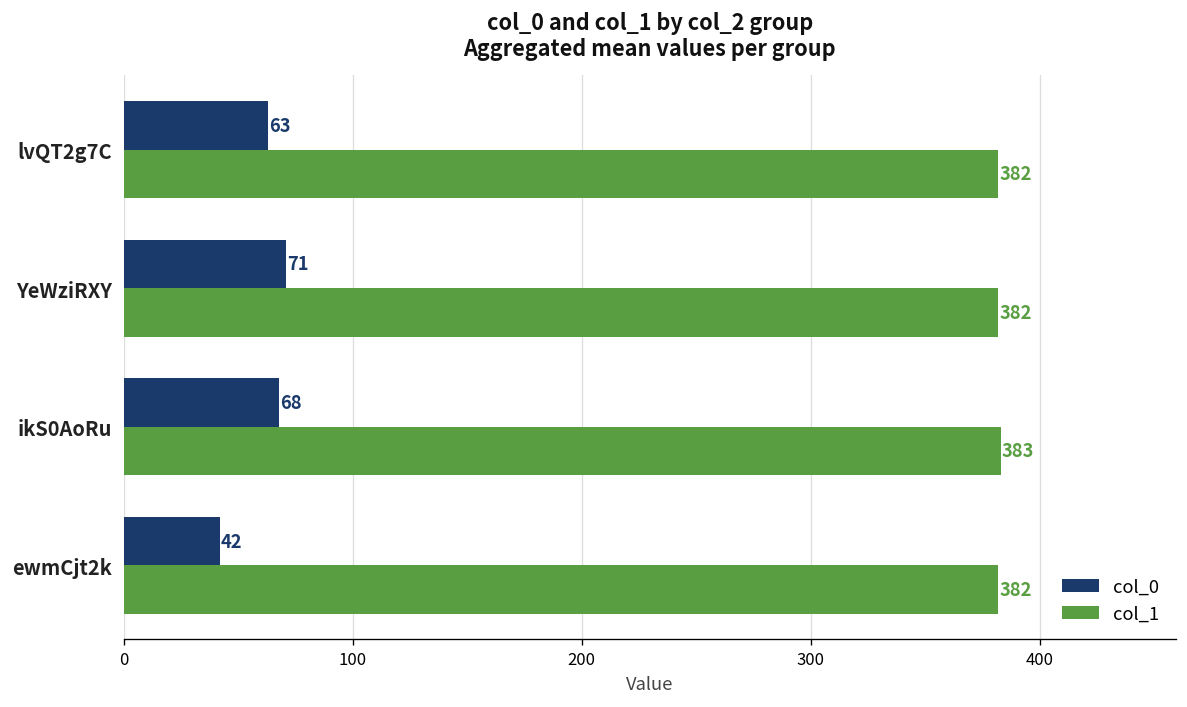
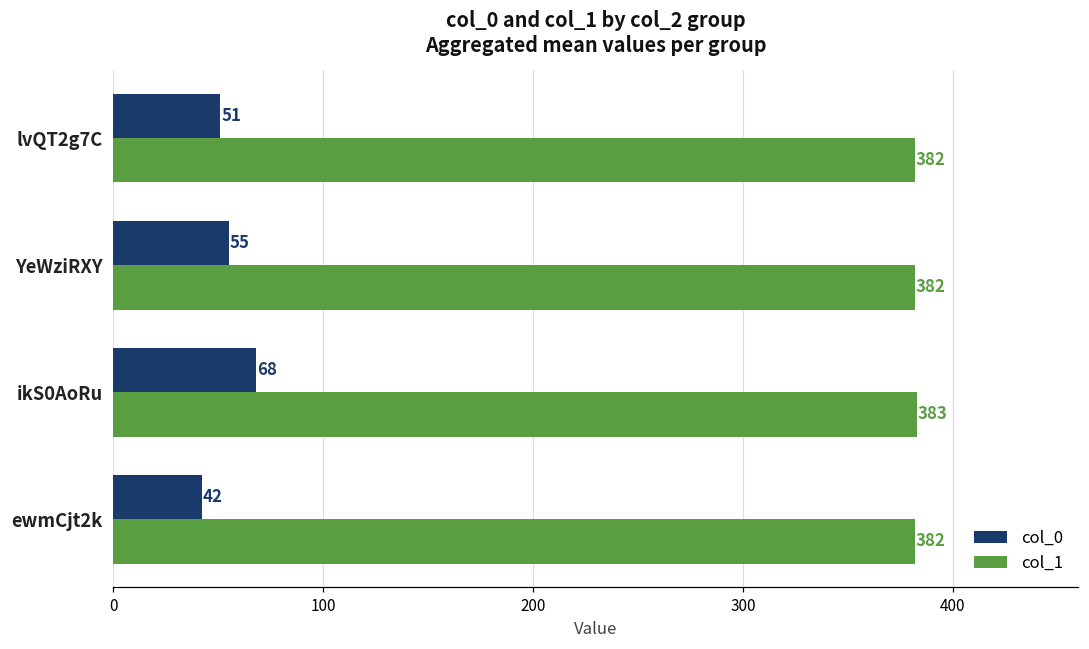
  {
    "col_0": {
-     "lvQT2g7C": 63,
-     "YeWziRXY": 71,
+     "lvQT2g7C": 51,
+     "YeWziRXY": 55,
      "ikS0AoRu": 68,
      "ewmCjt2k": 42
    },
    "col_1": {
      "lvQT2g7C": 382,
      "YeWziRXY": 382,
      "ikS0AoRu": 383,
      "ewmCjt2k": 382
    }
  }
